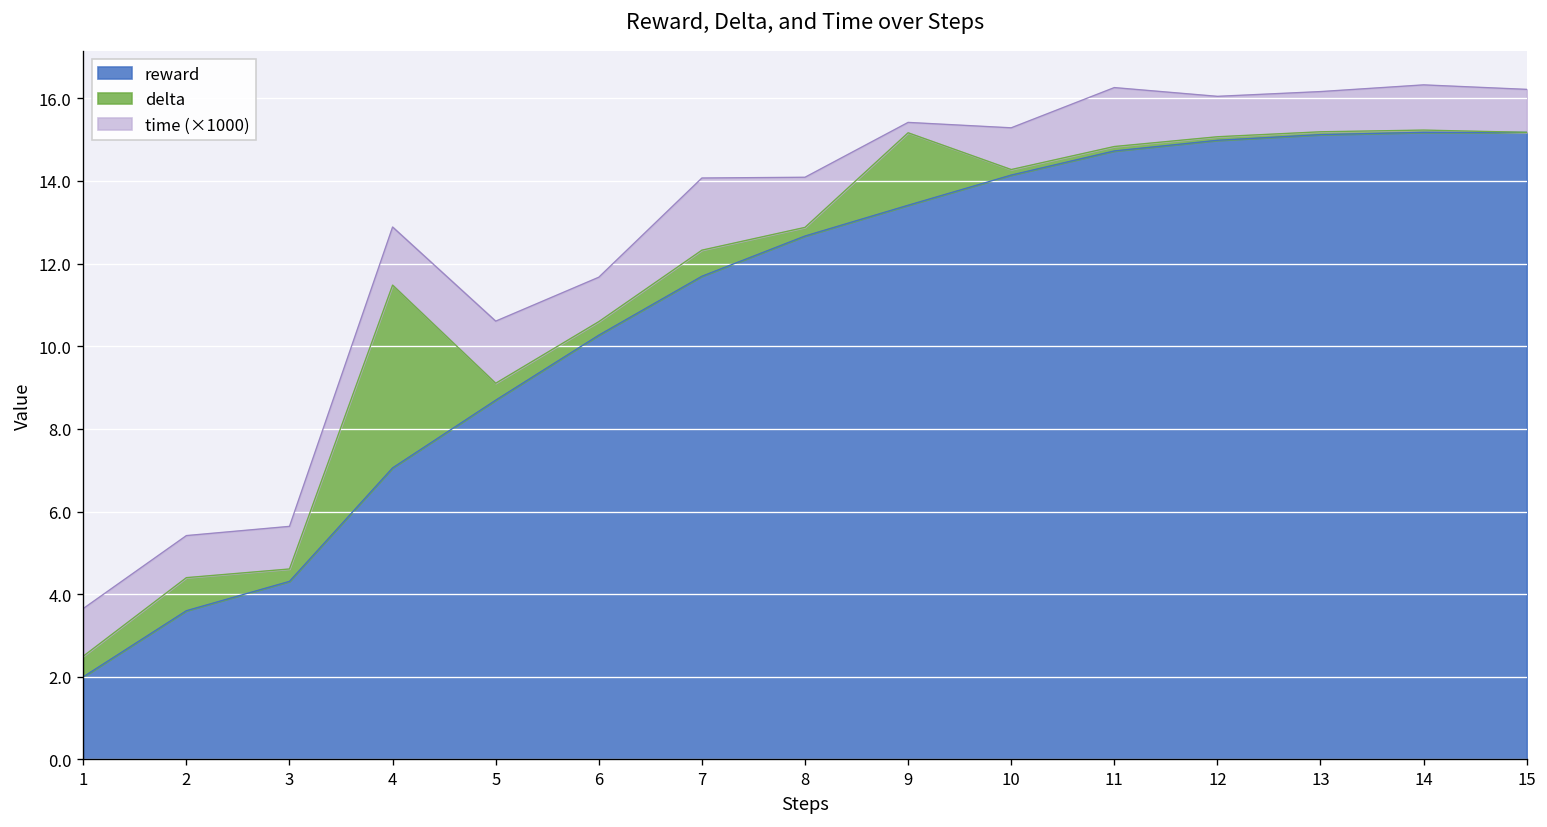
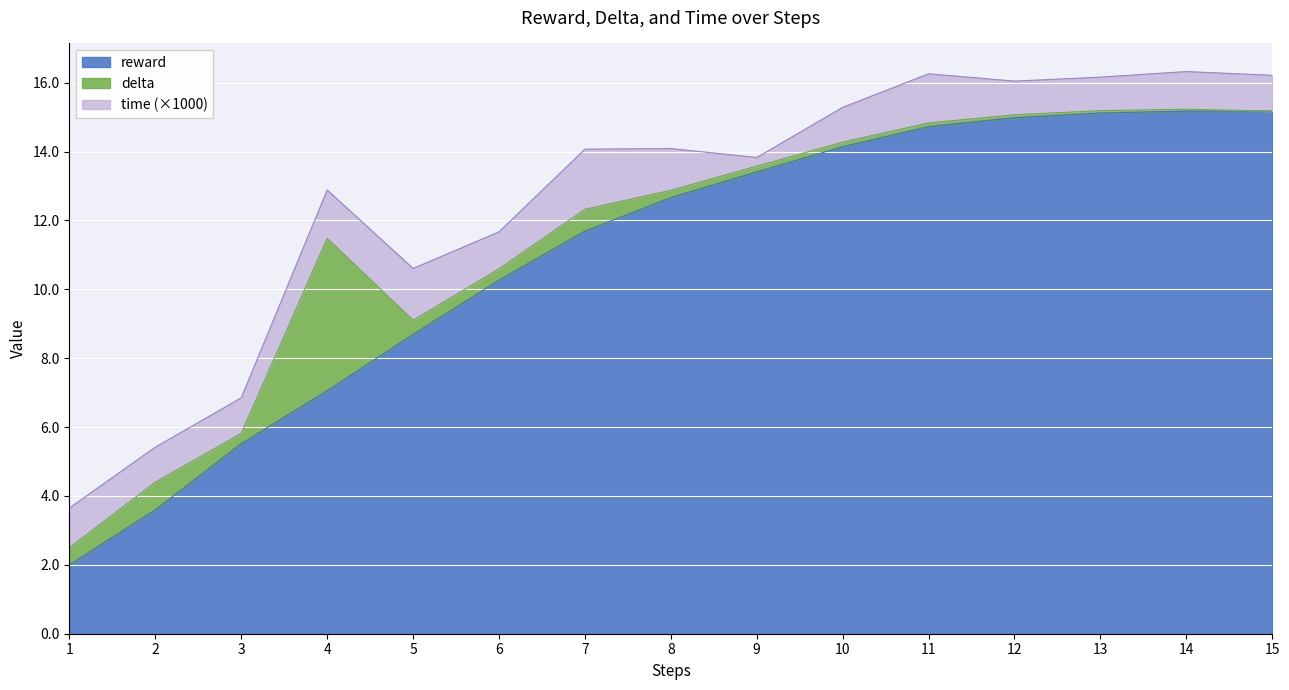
  {
    "reward": {
      "1": 2.0,
      "2": 3.6,
-     "3": 4.3,
+     "3": 5.5,
      "4": 7.1,
      "5": 8.7,
      "6": 10.3,
      "7": 11.7,
      "8": 12.7,
      "9": 13.4,
      "10": 14.1,
      "11": 14.7,
      "12": 15.0
    },
    "delta": {
      "1": 0.5,
      "2": 0.8,
      "3": 0.3,
      "4": 4.4,
      "5": 0.4,
      "6": 0.3,
      "7": 0.6,
      "8": 0.2,
-     "9": 1.8,
+     "9": 0.2,
      "10": 0.1,
      "11": 0.1,
      "12": 0.1
    },
    "time (×1000)": {
      "1": 1.2,
      "2": 1.0,
      "3": 1.0,
      "4": 1.4,
      "5": 1.5,
      "6": 1.1,
      "7": 1.7,
      "8": 1.2,
      "9": 0.3,
      "10": 1.0,
      "11": 1.4,
      "12": 1.0,
      "13": 1.0,
      "14": 1.1,
      "15": 1.0
    }
  }
